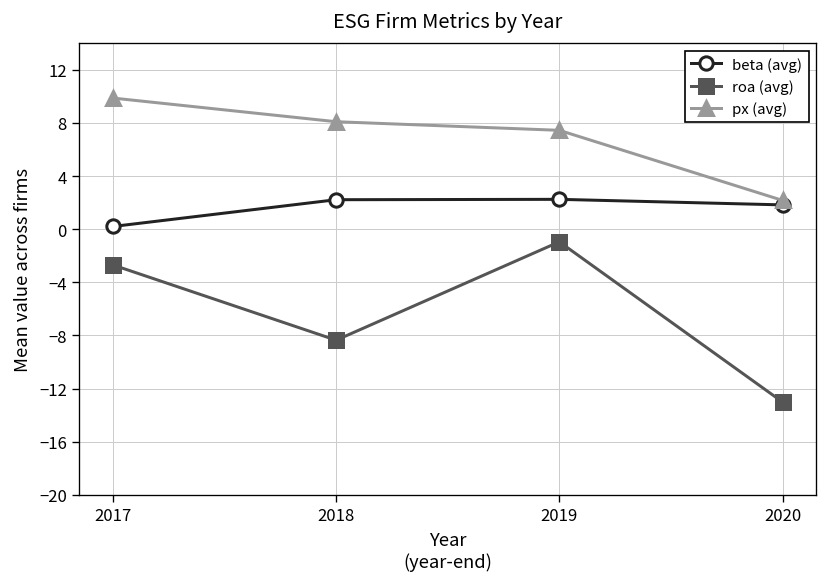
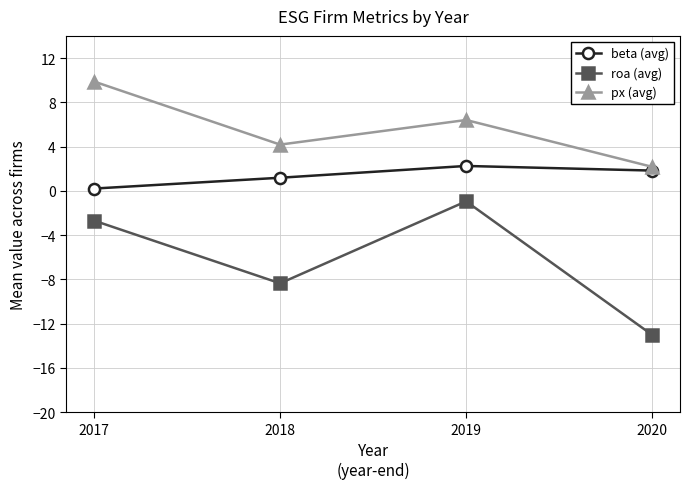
  {
    "beta (avg)": {
      "2017": 0.2,
-     "2018": 2.2,
+     "2018": 1.2,
      "2019": 2.2,
      "2020": 1.8
    },
    "roa (avg)": {
      "2017": -2.7,
      "2018": -8.4,
      "2019": -1.0,
      "2020": -13.0
    },
    "px (avg)": {
      "2017": 9.9,
-     "2018": 8.1,
-     "2019": 7.4,
+     "2018": 4.2,
+     "2019": 6.4,
      "2020": 2.2
    }
  }
